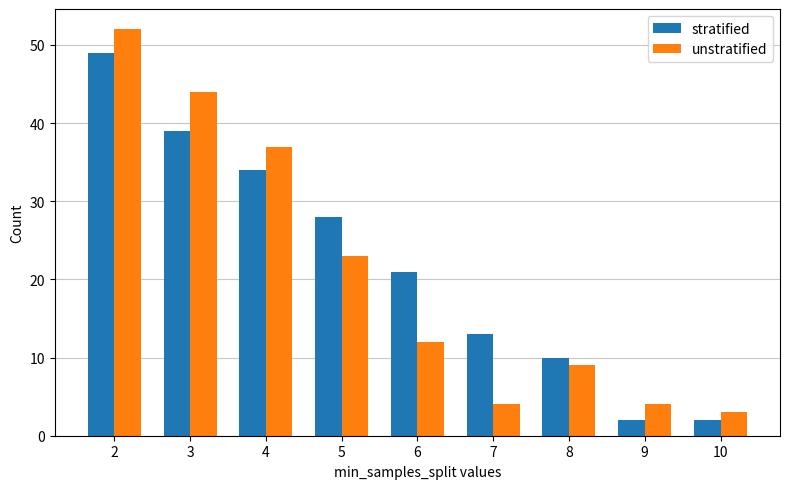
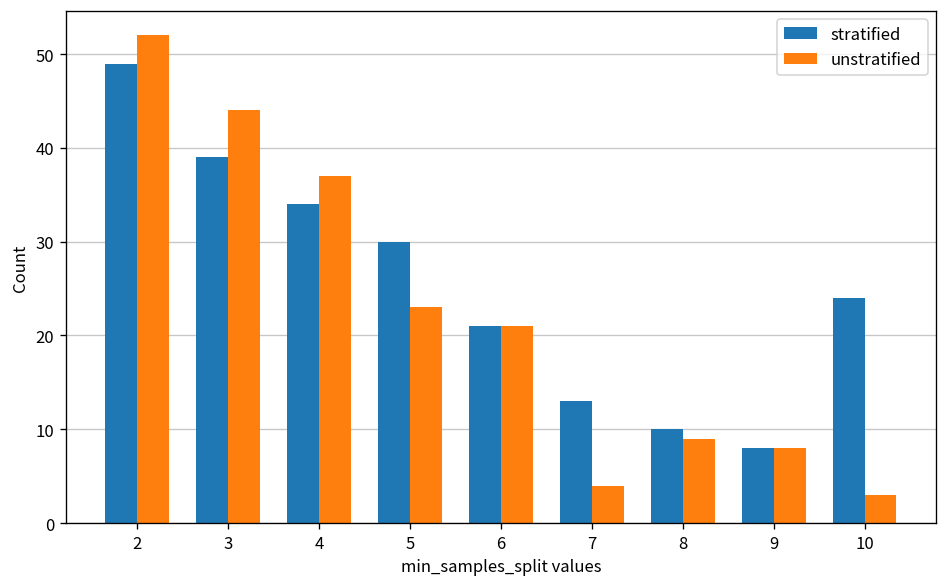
  {
    "stratified": {
      "2": 49,
      "3": 39,
      "4": 34,
-     "5": 28,
+     "5": 30,
      "6": 21,
      "7": 13,
      "8": 10,
-     "9": 2,
-     "10": 2
+     "9": 8,
+     "10": 24
    },
    "unstratified": {
      "2": 52,
      "3": 44,
      "4": 37,
      "5": 23,
-     "6": 12,
+     "6": 21,
      "7": 4,
      "8": 9,
-     "9": 4,
+     "9": 8,
      "10": 3
    }
  }
